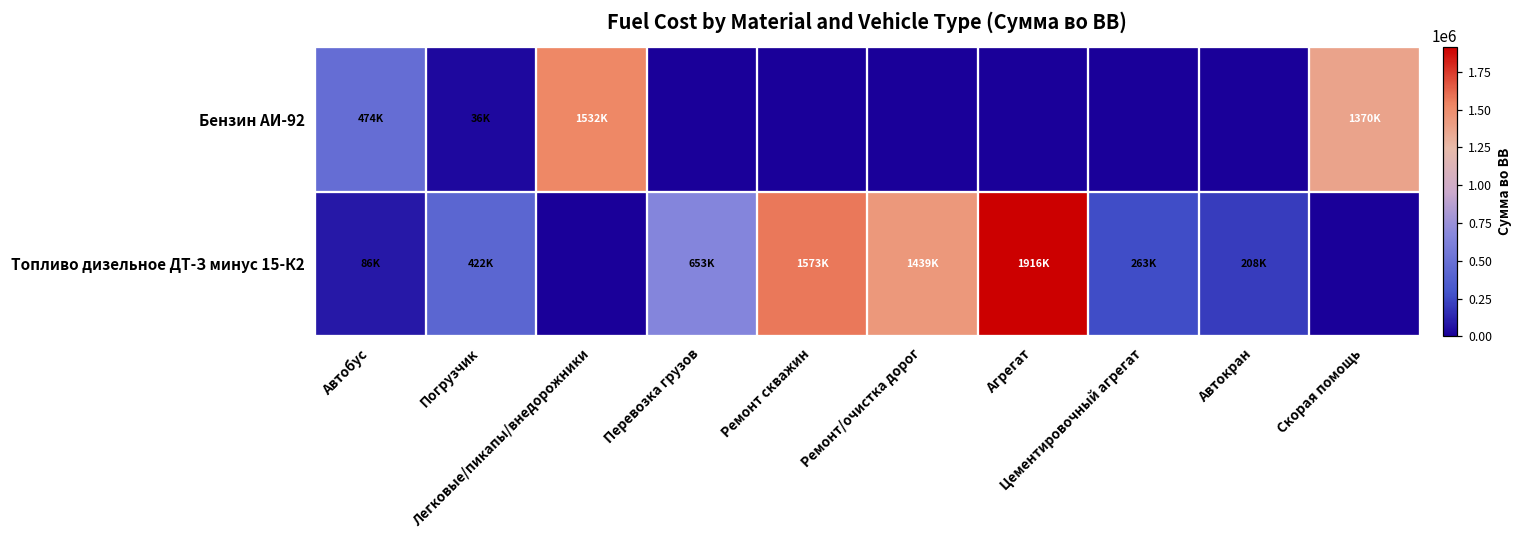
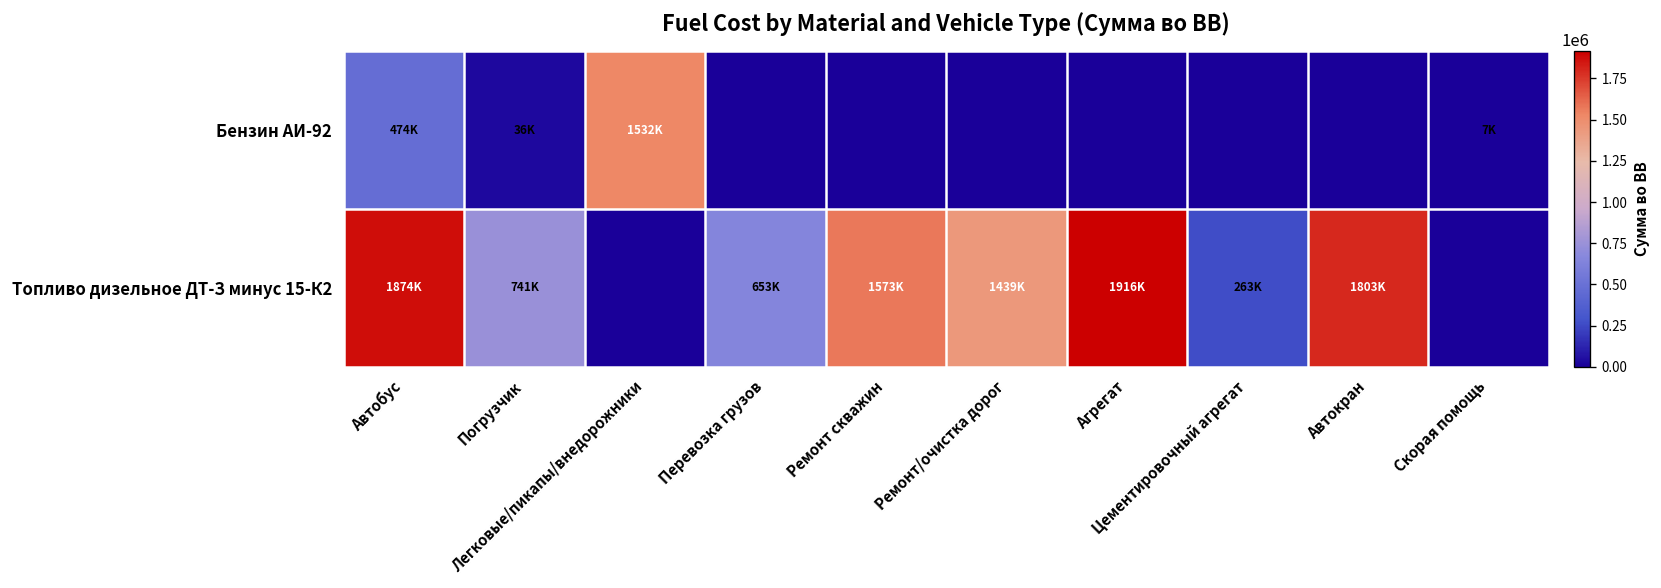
  {
    "Бензин АИ-92": {
      "Автобус": "474K",
      "Погрузчик": "36K",
      "Легковые/пикапы/внедорожники": "1532K",
-     "Скорая помощь": "1370K"
+     "Скорая помощь": "7K"
    },
    "Топливо дизельное ДТ-З минус 15-К2": {
-     "Автобус": "86K",
-     "Погрузчик": "422K",
+     "Автобус": "1874K",
+     "Погрузчик": "741K",
      "Перевозка грузов": "653K",
      "Ремонт скважин": "1573K",
      "Ремонт/очистка дорог": "1439K",
      "Агрегат": "1916K",
      "Цементировочный агрегат": "263K",
-     "Автокран": "208K"
+     "Автокран": "1803K"
    }
  }
